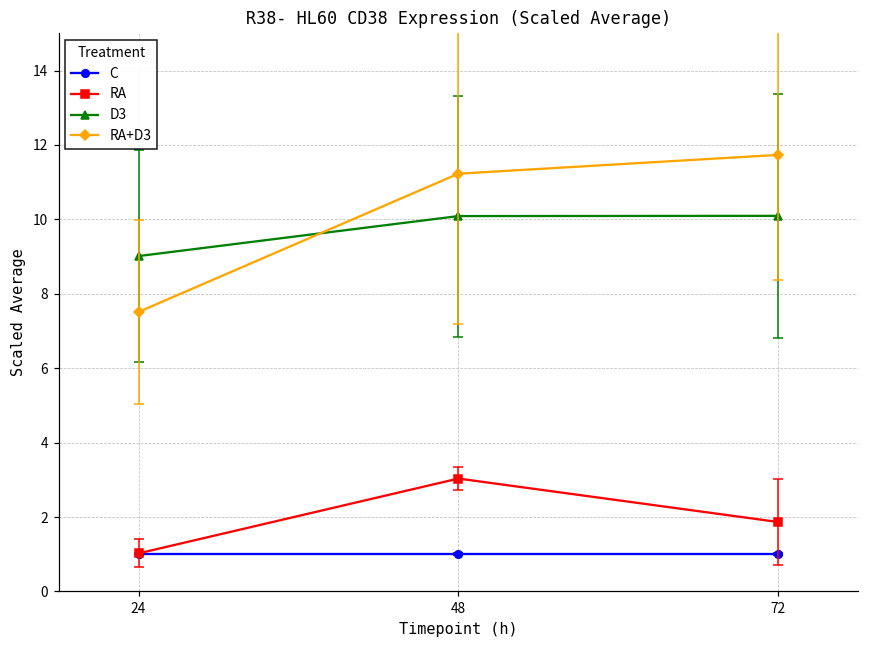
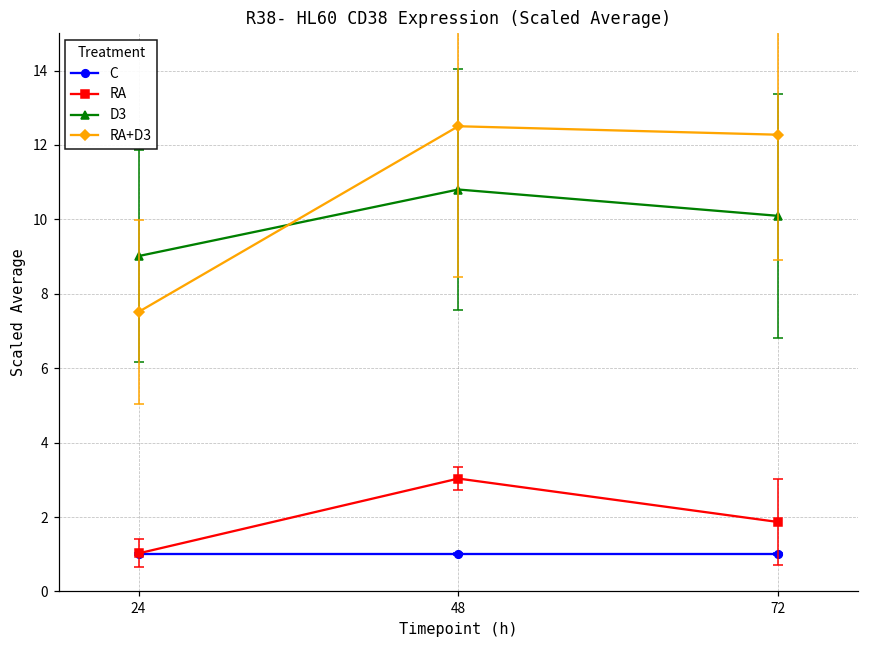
  {
    "RA": {
      "48": 3.0,
      "72": 1.9
    },
    "D3": {
      "24": 9.0,
-     "48": 10.1,
+     "48": 10.8,
      "72": 10.1
    },
    "RA+D3": {
      "24": 7.5,
-     "48": 11.2,
-     "72": 11.7
+     "48": 12.5,
+     "72": 12.3
    }
  }
